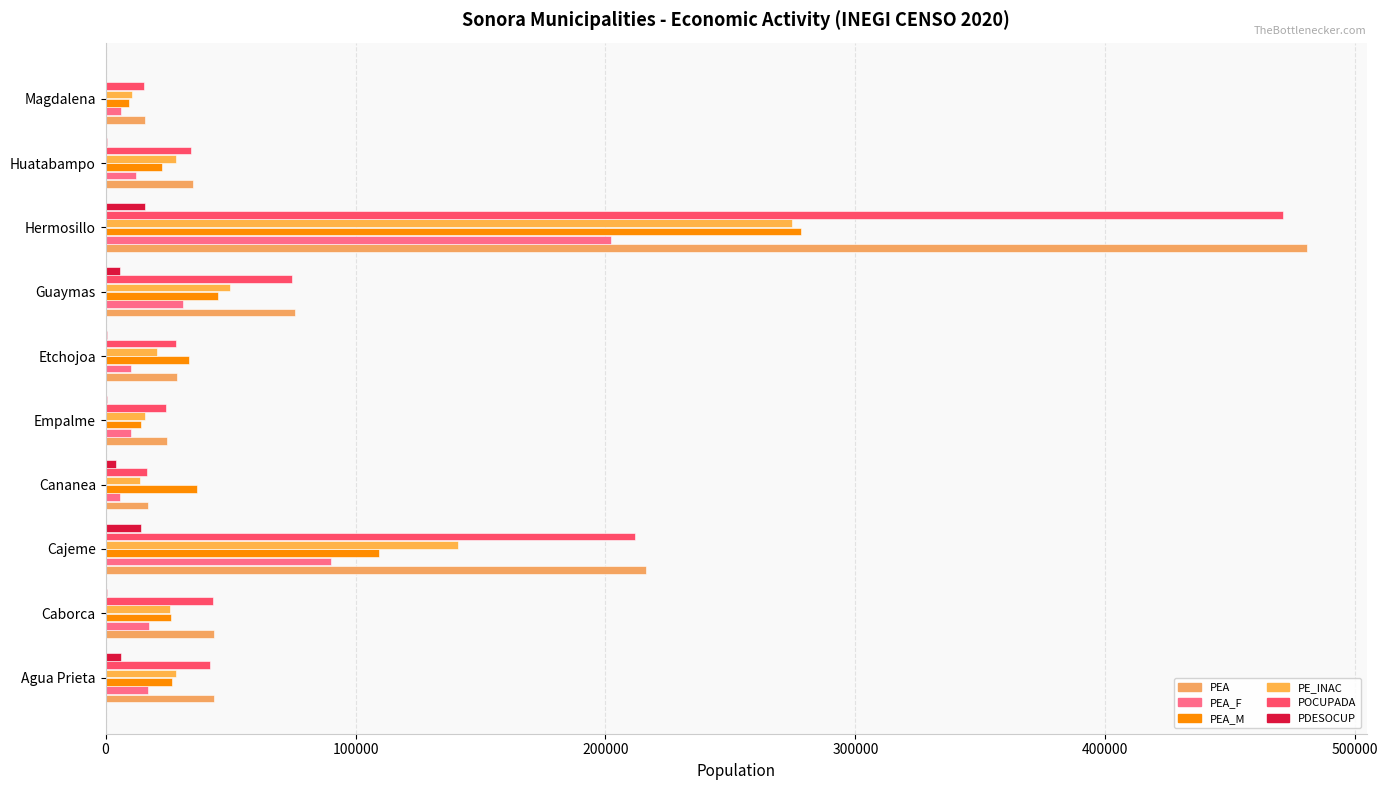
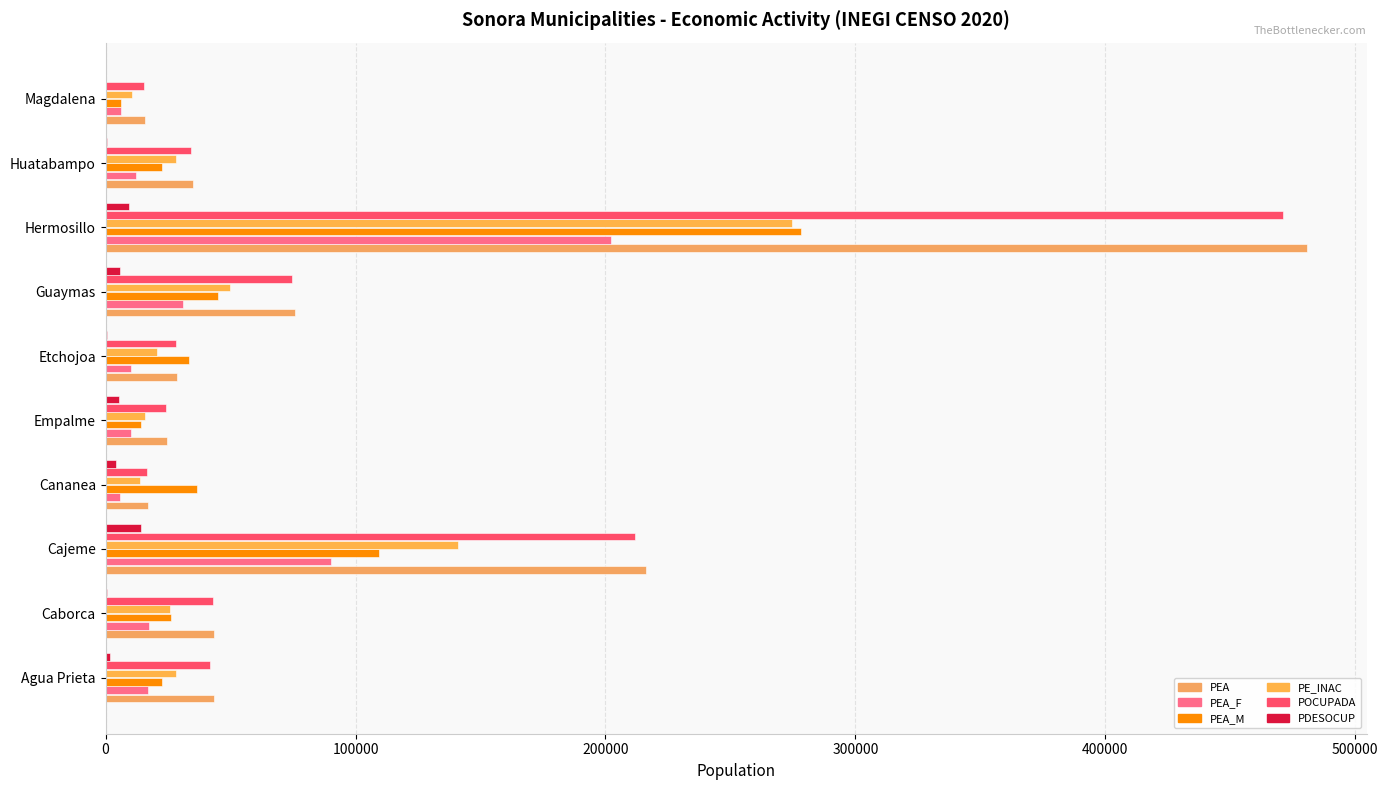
  {
    "PEA_M": {
-     "Magdalena": 10000,
+     "Magdalena": 6000,
      "Huatabampo": 23000,
      "Hermosillo": 278000,
      "Guaymas": 45000,
      "Etchojoa": 33000,
      "Empalme": 14000,
      "Cananea": 37000,
      "Cajeme": 109000,
      "Caborca": 26000,
-     "Agua Prieta": 27000
+     "Agua Prieta": 22000
    },
    "PDESOCUP": {
-     "Hermosillo": 16000,
+     "Hermosillo": 9000,
      "Guaymas": 6000,
-     "Empalme": 0,
+     "Empalme": 6000,
      "Cananea": 4000,
      "Cajeme": 14000,
-     "Agua Prieta": 6000
+     "Agua Prieta": 2000
    }
  }
